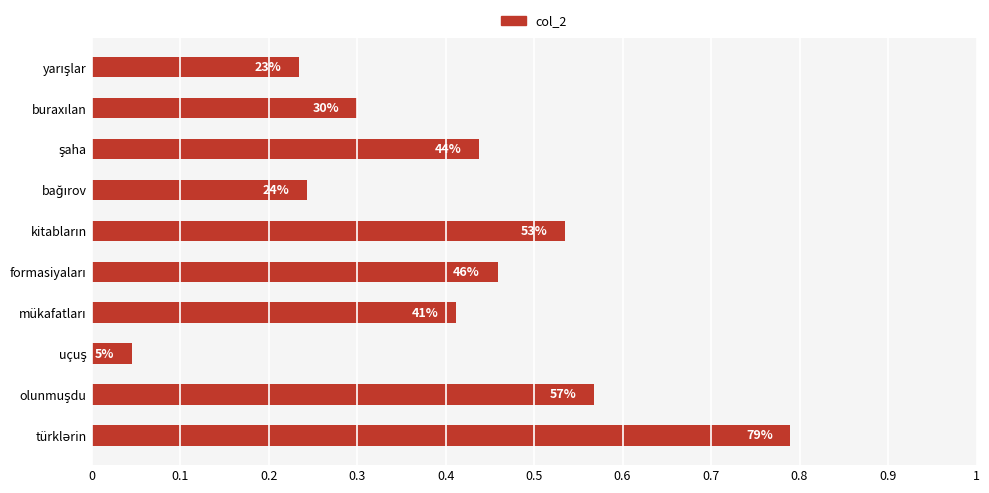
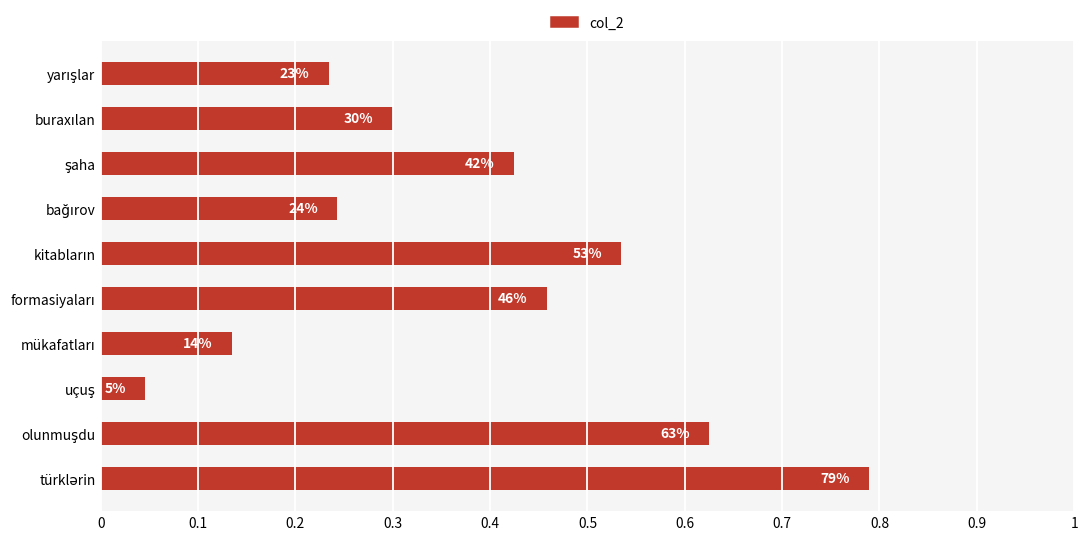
  {
    "yarışlar": "23%",
    "buraxılan": "30%",
-   "şaha": "44%",
+   "şaha": "42%",
    "bağırov": "24%",
    "kitabların": "53%",
    "formasiyaları": "46%",
-   "mükafatları": "41%",
+   "mükafatları": "14%",
    "uçuş": "5%",
-   "olunmuşdu": "57%",
+   "olunmuşdu": "63%",
    "türklərin": "79%"
  }
